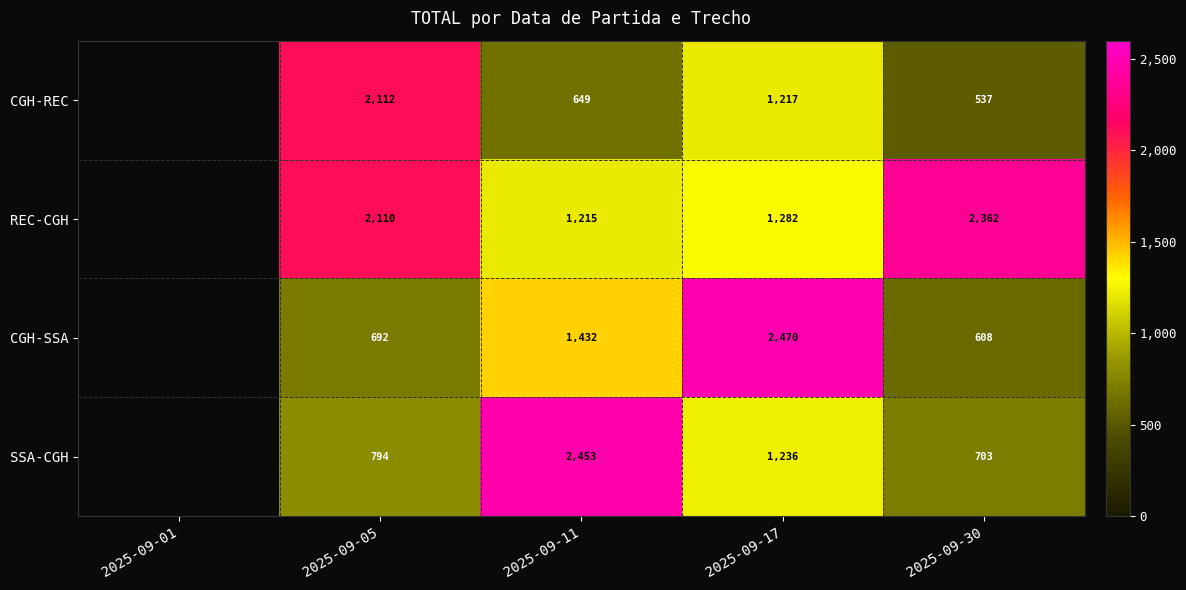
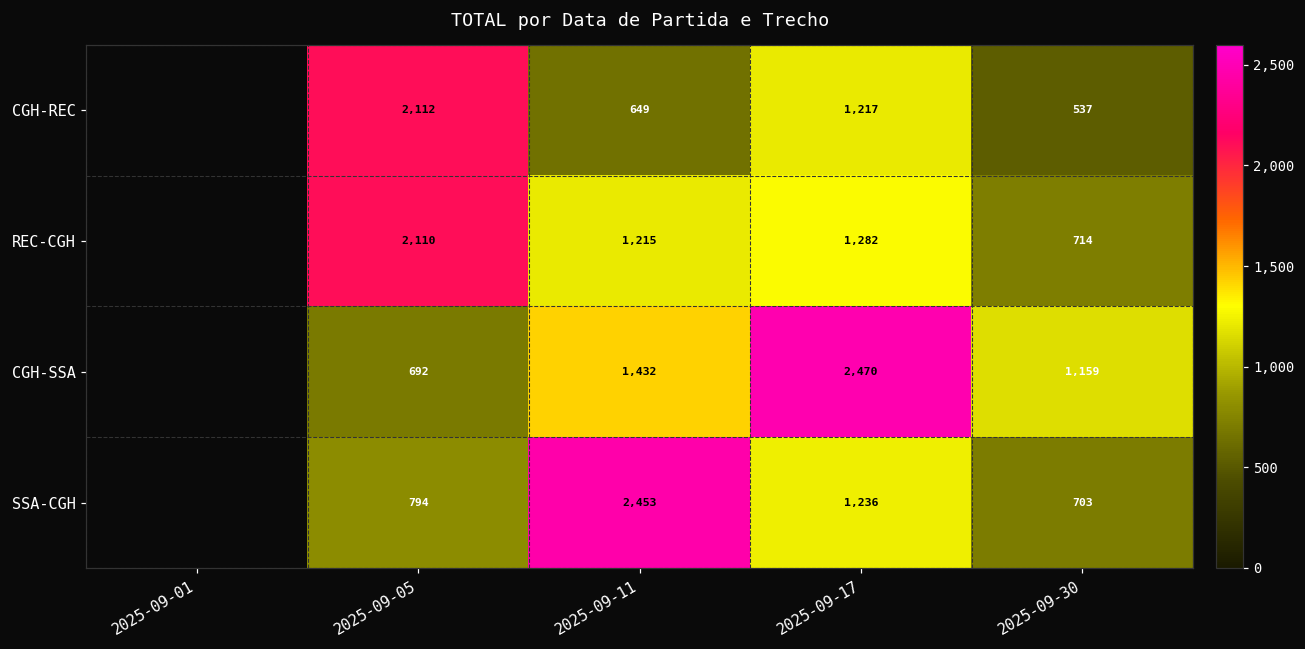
  {
    "CGH-REC": {
      "2025-09-05": "2,112",
      "2025-09-11": "649",
      "2025-09-17": "1,217",
      "2025-09-30": "537"
    },
    "REC-CGH": {
      "2025-09-05": "2,110",
      "2025-09-11": "1,215",
      "2025-09-17": "1,282",
-     "2025-09-30": "2,362"
+     "2025-09-30": "714"
    },
    "CGH-SSA": {
      "2025-09-05": "692",
      "2025-09-11": "1,432",
      "2025-09-17": "2,470",
-     "2025-09-30": "608"
+     "2025-09-30": "1,159"
    },
    "SSA-CGH": {
      "2025-09-05": "794",
      "2025-09-11": "2,453",
      "2025-09-17": "1,236",
      "2025-09-30": "703"
    }
  }
